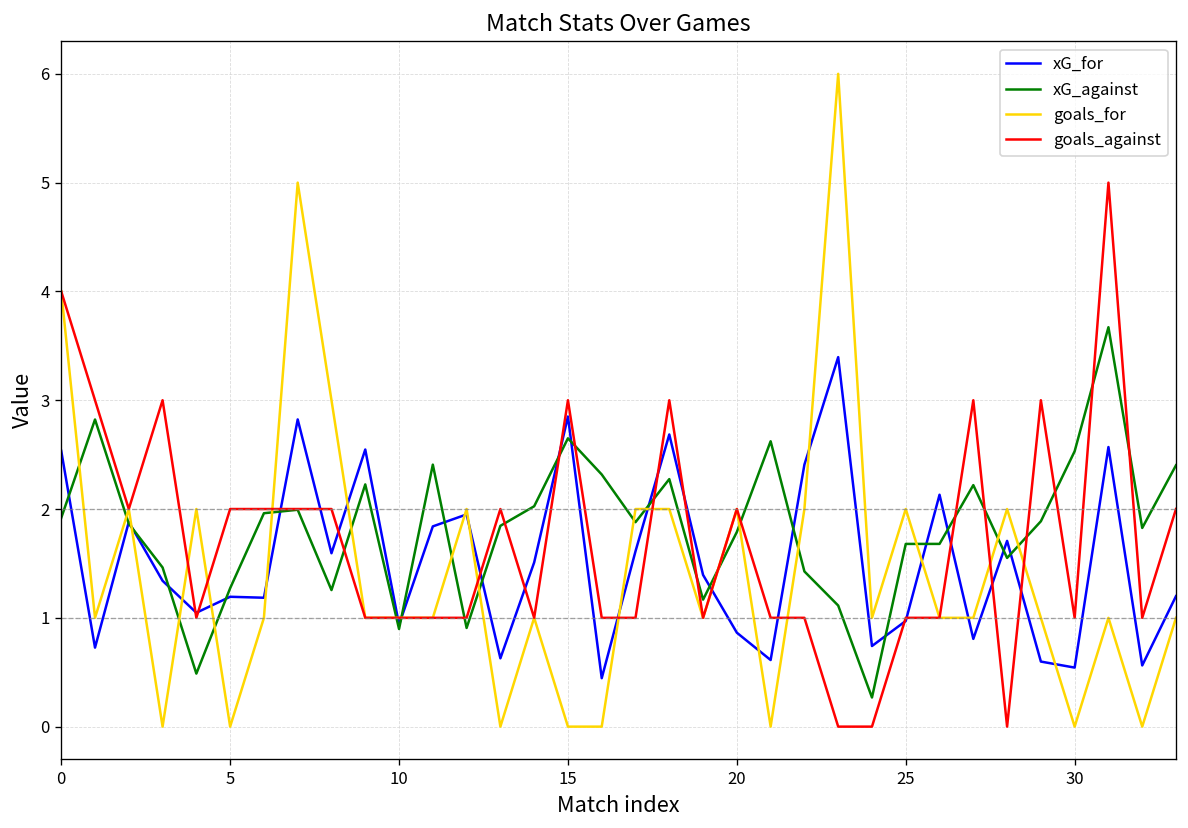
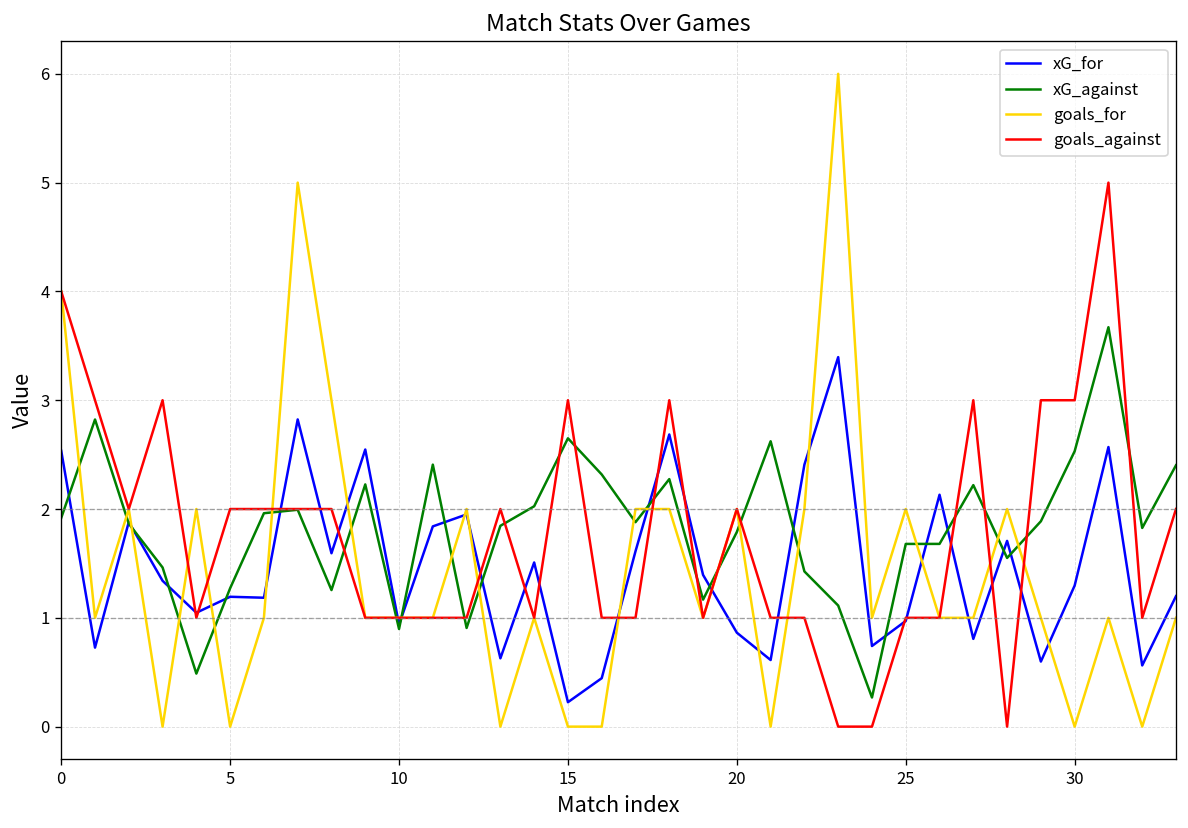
  {
    "xG_for": {
      "0": 2.5,
      "5": 1.2,
      "10": 0.9,
-     "15": 2.9,
+     "15": 0.2,
      "20": 0.9,
-     "30": 0.5
+     "30": 1.3
    },
    "xG_against": {
      "0": 1.9,
      "5": 1.3,
      "10": 0.9,
      "15": 2.7,
      "20": 1.8,
      "25": 1.7,
      "30": 2.5
    },
    "goals_for": {
      "5": 0.0,
      "15": 0.0,
      "25": 2.0,
      "30": 0.0
    },
    "goals_against": {
      "5": 2,
      "15": 3,
-     "30": 1
+     "30": 3
    }
  }
